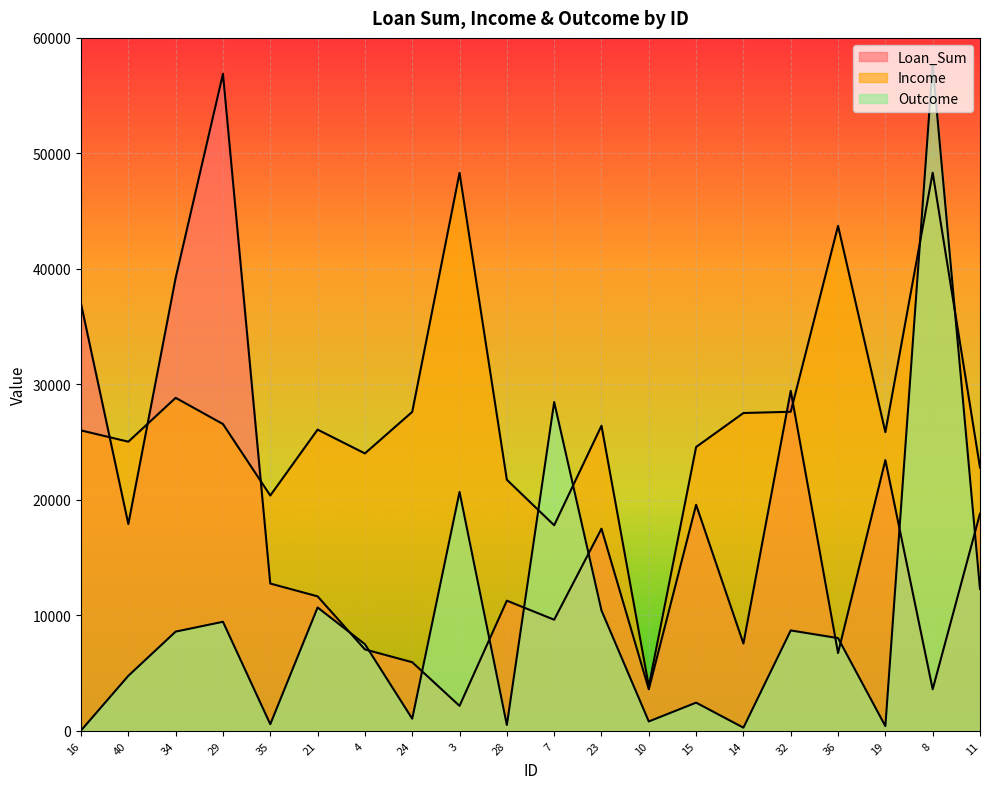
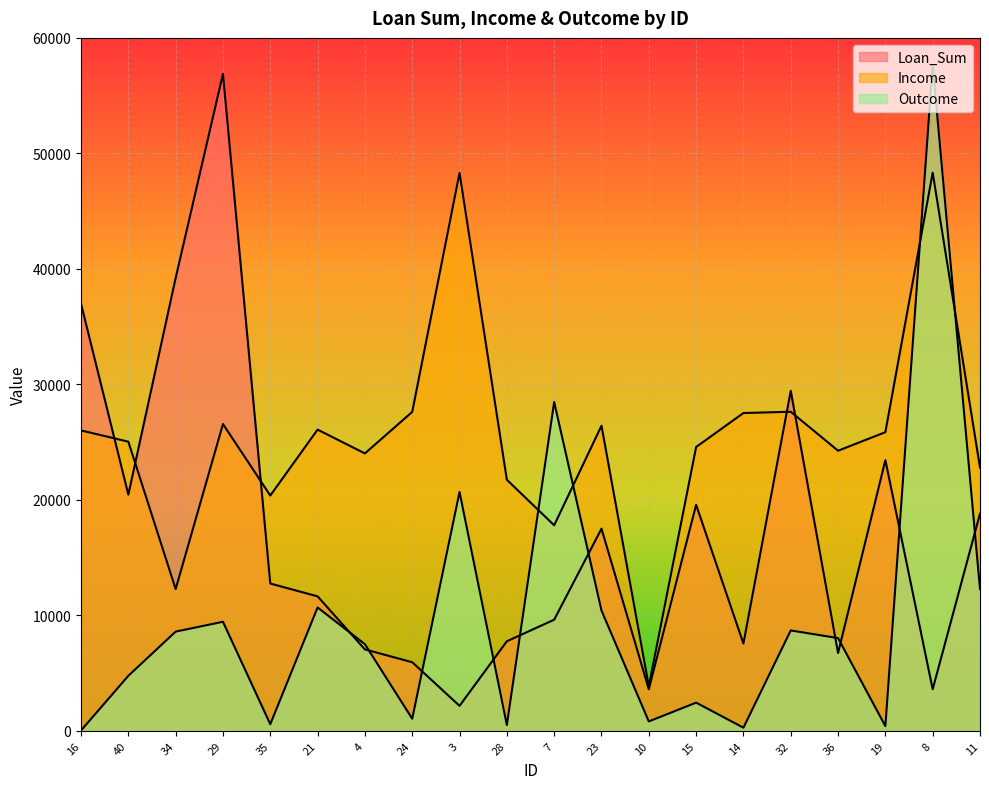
  {
    "Loan_Sum": {
      "16": 37000,
-     "40": 17900,
+     "40": 20500,
      "34": 39200,
      "29": 56900,
      "35": 12800,
      "21": 11600,
      "4": 7000,
      "24": 5900,
      "3": 2200,
-     "28": 11300,
+     "28": 7800,
      "7": 9600,
      "23": 17500,
      "10": 3600,
      "15": 19600,
      "14": 7600,
      "32": 29400,
      "36": 6700,
      "19": 23400,
      "8": 3600,
      "11": 18800
    },
    "Income": {
      "16": 26000,
      "40": 25000,
-     "34": 28800,
+     "34": 12300,
      "29": 26600,
      "35": 20400,
      "21": 26100,
      "4": 24000,
      "24": 27600,
      "3": 48300,
      "28": 21700,
      "7": 17800,
      "23": 26400,
      "10": 3900,
      "15": 24600,
      "14": 27500,
      "32": 27600,
-     "36": 43700,
+     "36": 24300,
      "19": 25900,
      "8": 48300,
      "11": 22800
    },
    "Outcome": {
      "16": 0,
      "40": 4800,
      "34": 8600,
      "29": 9400,
      "35": 600,
      "21": 10700,
      "4": 7500,
      "24": 1000,
      "3": 20700,
      "28": 500,
      "7": 28500,
      "23": 10400,
      "10": 800,
      "15": 2400,
      "14": 300,
      "32": 8700,
      "36": 8000,
      "19": 400,
      "11": 12300
    }
  }
